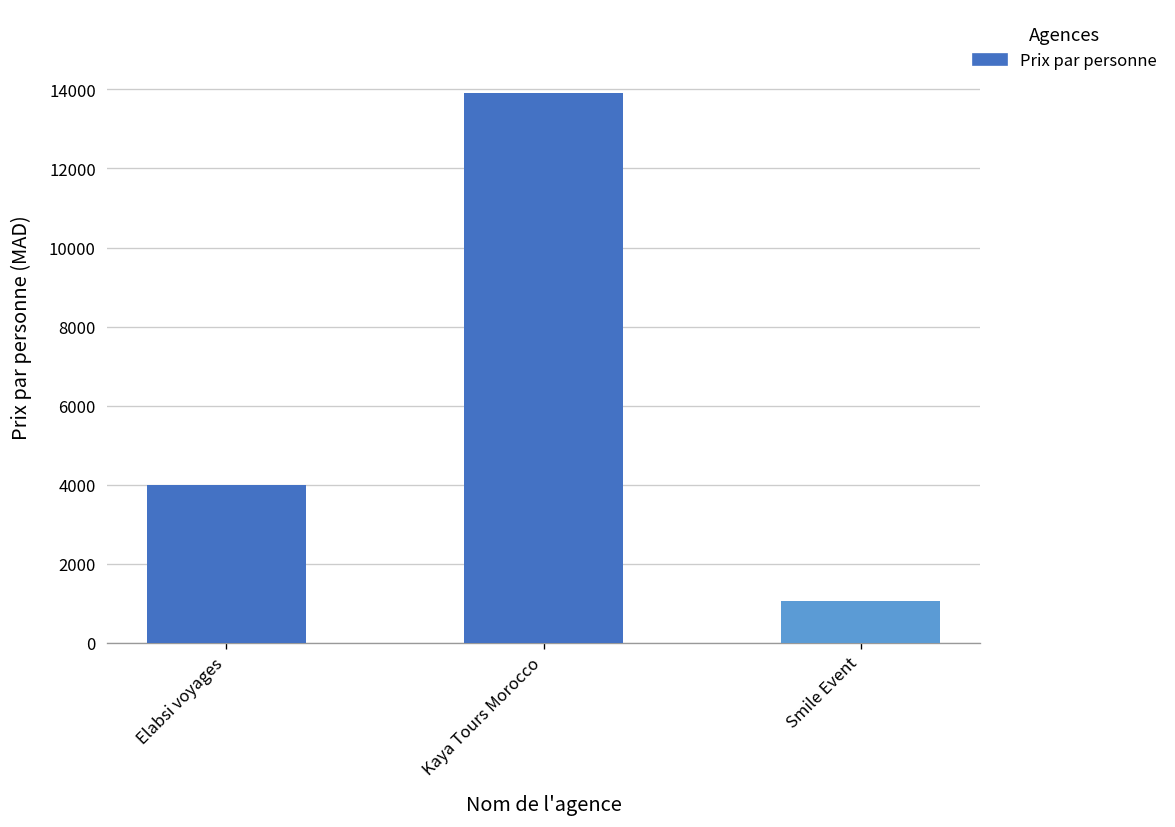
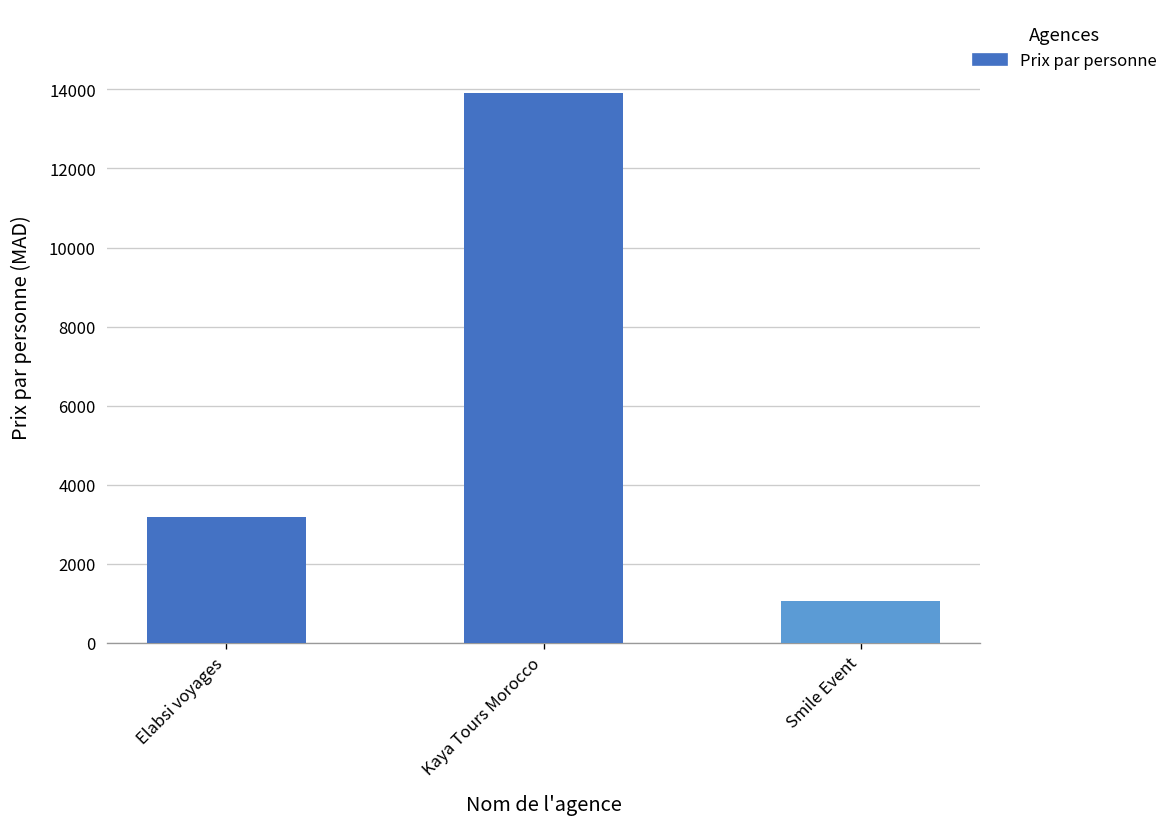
  {
-   "Elabsi voyages": 4000,
+   "Elabsi voyages": 3200,
    "Kaya Tours Morocco": 13900,
    "Smile Event": 1100
  }
